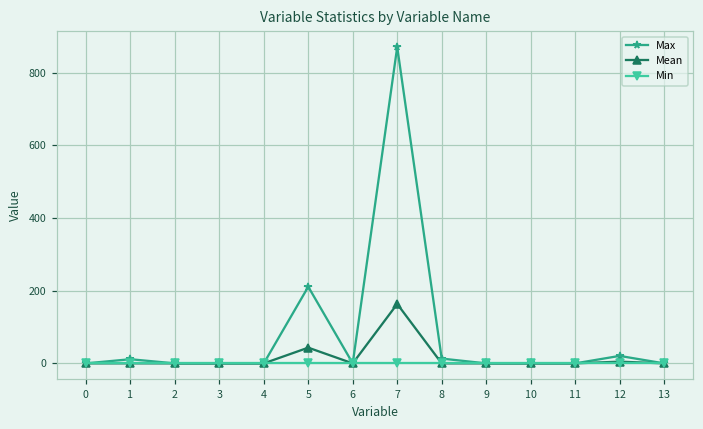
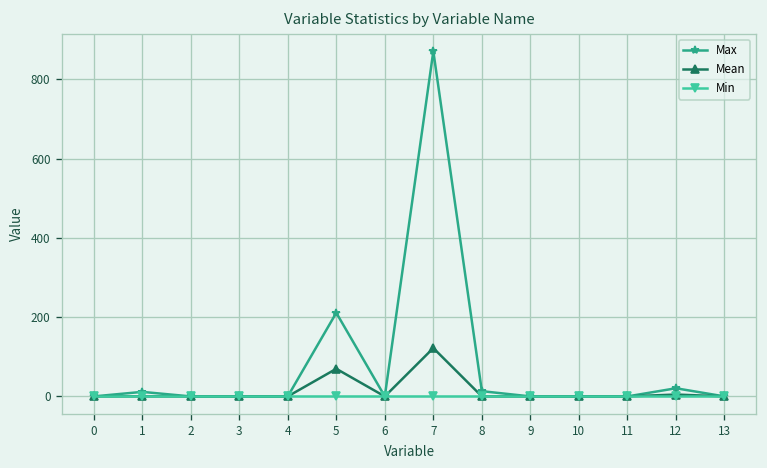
  {
    "Mean": {
-     "5": 40,
-     "7": 160
+     "5": 70,
+     "7": 120
    }
  }
